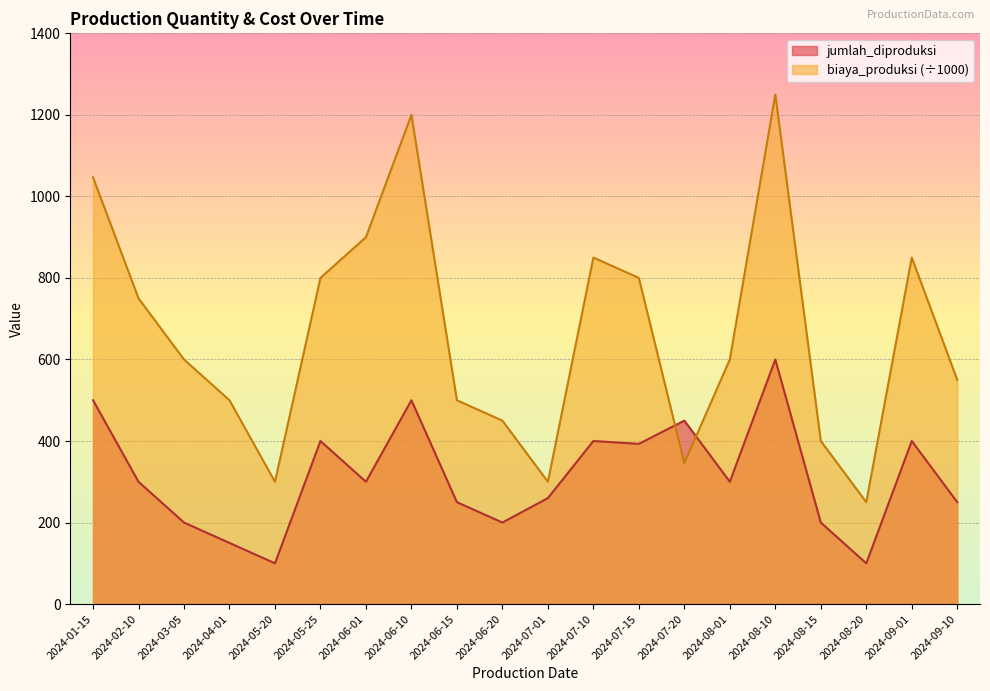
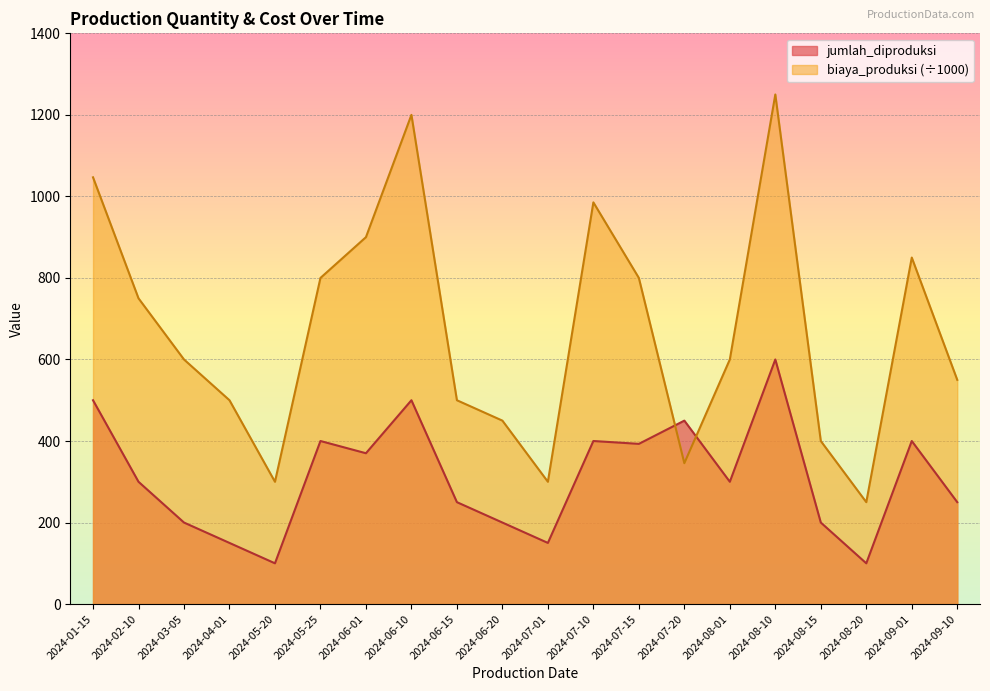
  {
    "jumlah_diproduksi": {
      "2024-01-15": 500,
      "2024-02-10": 300,
      "2024-03-05": 200,
      "2024-04-01": 150,
      "2024-05-20": 100,
      "2024-05-25": 400,
-     "2024-06-01": 300,
+     "2024-06-01": 370,
      "2024-06-10": 500,
      "2024-06-15": 250,
      "2024-06-20": 200,
-     "2024-07-01": 260,
+     "2024-07-01": 150,
      "2024-07-10": 400,
      "2024-07-15": 390,
      "2024-07-20": 450,
      "2024-08-01": 300,
      "2024-08-10": 600,
      "2024-08-15": 200,
      "2024-08-20": 100,
      "2024-09-01": 400,
      "2024-09-10": 250
    },
    "biaya_produksi (÷1000)": {
      "2024-01-15": 1050,
      "2024-02-10": 750,
      "2024-03-05": 600,
      "2024-04-01": 500,
      "2024-05-20": 300,
      "2024-05-25": 800,
      "2024-06-01": 900,
      "2024-06-10": 1200,
      "2024-06-15": 500,
      "2024-06-20": 450,
      "2024-07-01": 300,
-     "2024-07-10": 850,
+     "2024-07-10": 990,
      "2024-07-15": 800,
      "2024-07-20": 350,
      "2024-08-01": 600,
      "2024-08-10": 1250,
      "2024-08-15": 400,
      "2024-08-20": 250,
      "2024-09-01": 850,
      "2024-09-10": 550
    }
  }
